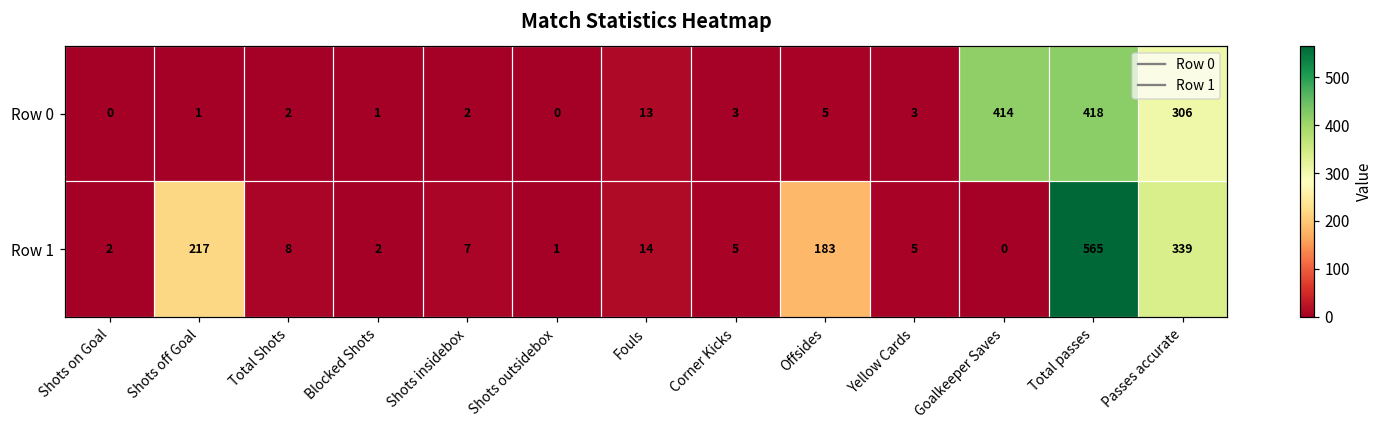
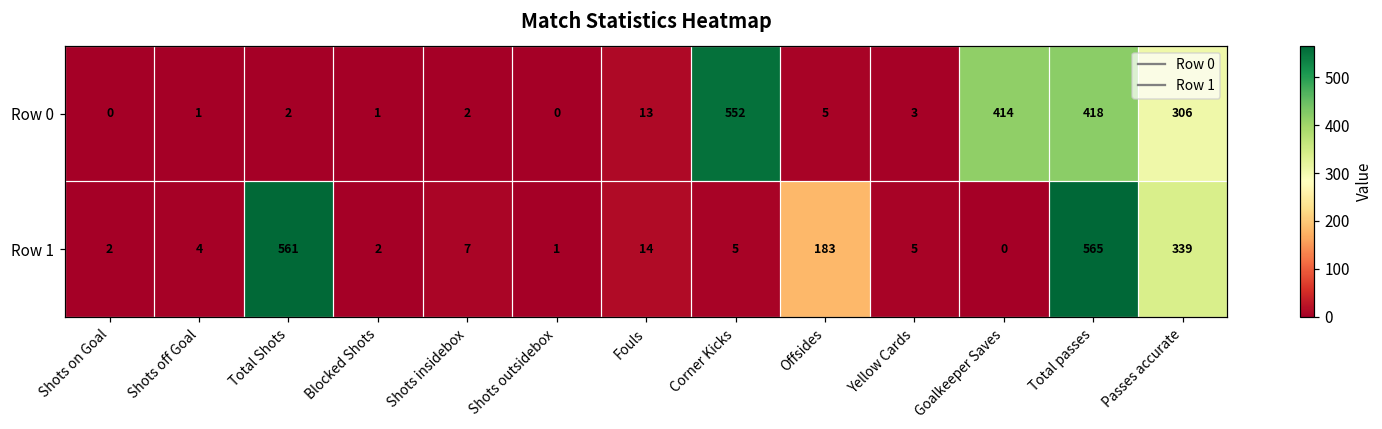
  {
    "Row 0": {
      "Shots on Goal": 0,
      "Shots off Goal": 1,
      "Total Shots": 2,
      "Blocked Shots": 1,
      "Shots insidebox": 2,
      "Shots outsidebox": 0,
      "Fouls": 13,
-     "Corner Kicks": 3,
+     "Corner Kicks": 552,
      "Offsides": 5,
      "Yellow Cards": 3,
      "Goalkeeper Saves": 414,
      "Total passes": 418,
      "Passes accurate": 306
    },
    "Row 1": {
      "Shots on Goal": 2,
-     "Shots off Goal": 217,
-     "Total Shots": 8,
+     "Shots off Goal": 4,
+     "Total Shots": 561,
      "Blocked Shots": 2,
      "Shots insidebox": 7,
      "Shots outsidebox": 1,
      "Fouls": 14,
      "Corner Kicks": 5,
      "Offsides": 183,
      "Yellow Cards": 5,
      "Goalkeeper Saves": 0,
      "Total passes": 565,
      "Passes accurate": 339
    }
  }
